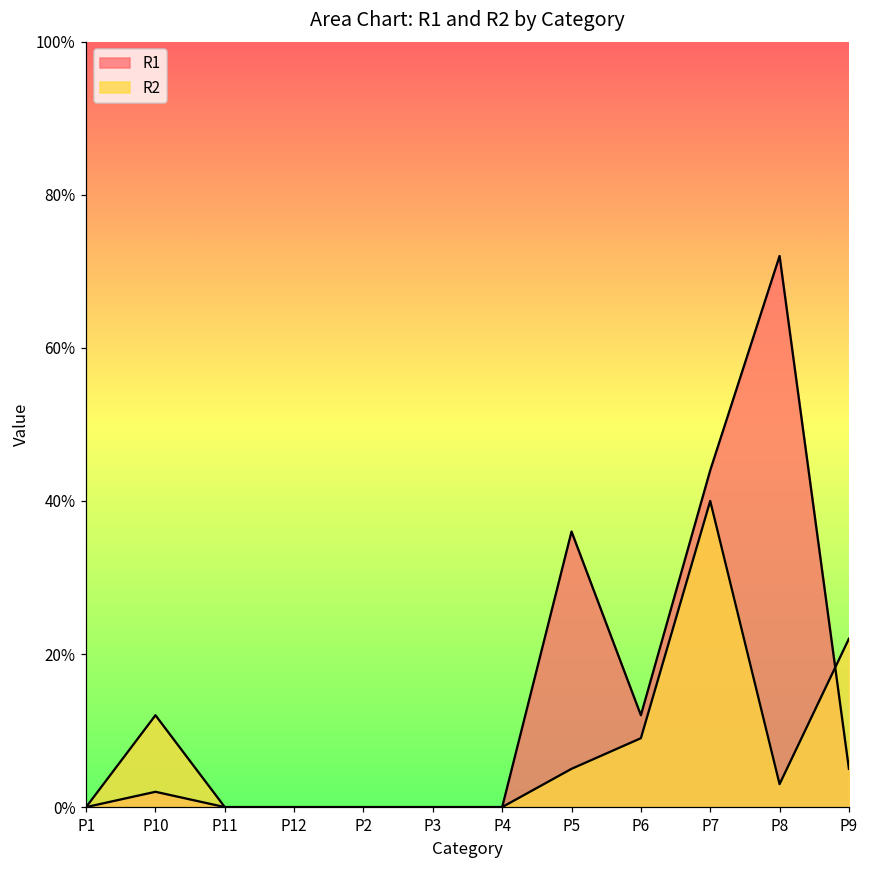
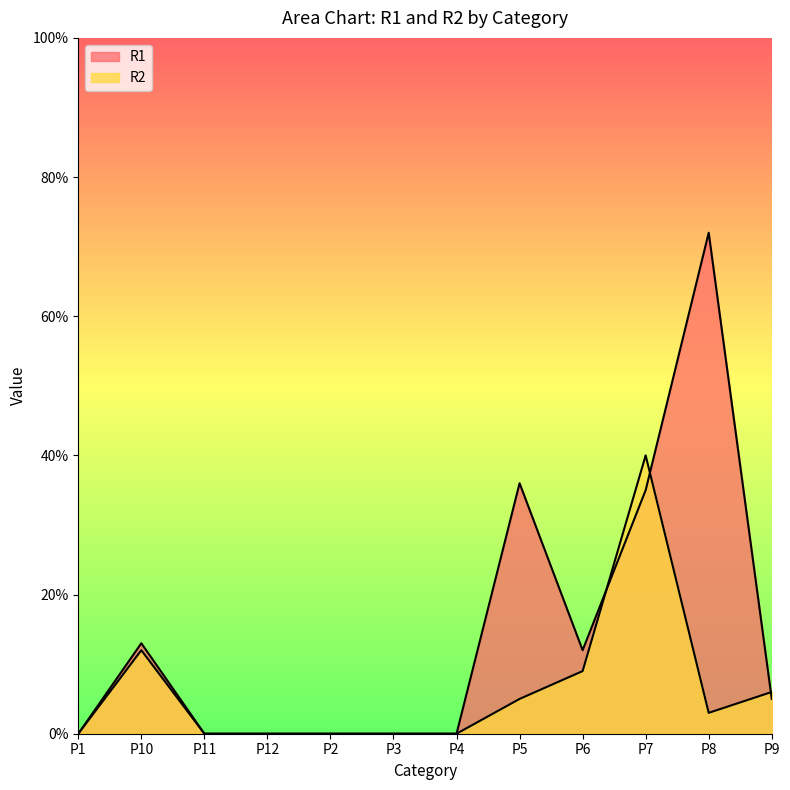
  {
    "R1": {
-     "P10": "2%",
+     "P10": "13%",
      "P5": "36%",
      "P6": "12%",
-     "P7": "44%",
+     "P7": "35%",
      "P8": "72%",
      "P9": "5%"
    },
    "R2": {
      "P10": "12%",
      "P5": "5%",
      "P6": "9%",
      "P7": "40%",
      "P8": "3%",
-     "P9": "22%"
+     "P9": "6%"
    }
  }
